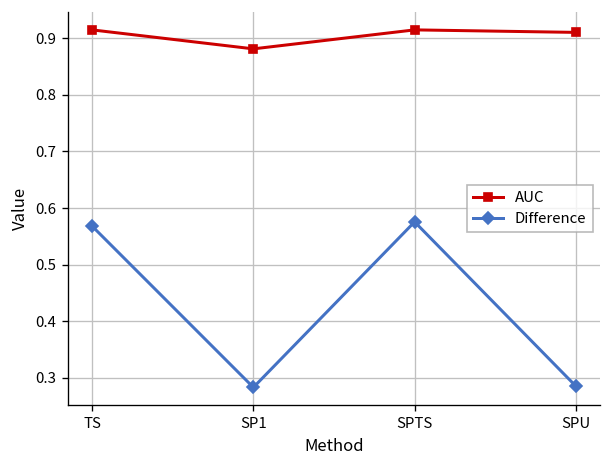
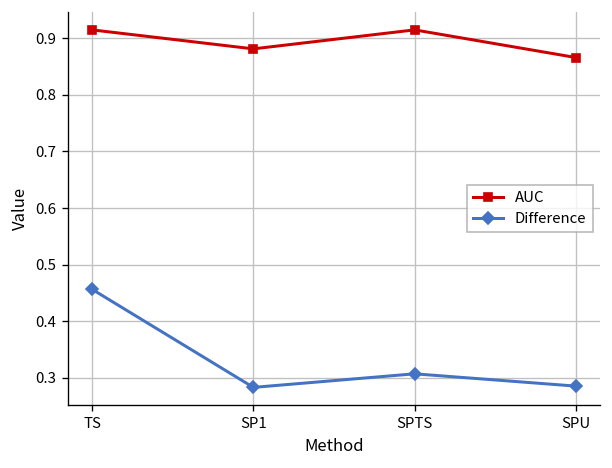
  {
    "AUC": {
      "TS": 0.91,
      "SP1": 0.88,
      "SPTS": 0.92,
-     "SPU": 0.91
+     "SPU": 0.87
    },
    "Difference": {
-     "TS": 0.57,
+     "TS": 0.46,
      "SP1": 0.28,
-     "SPTS": 0.58,
+     "SPTS": 0.31,
      "SPU": 0.29
    }
  }
